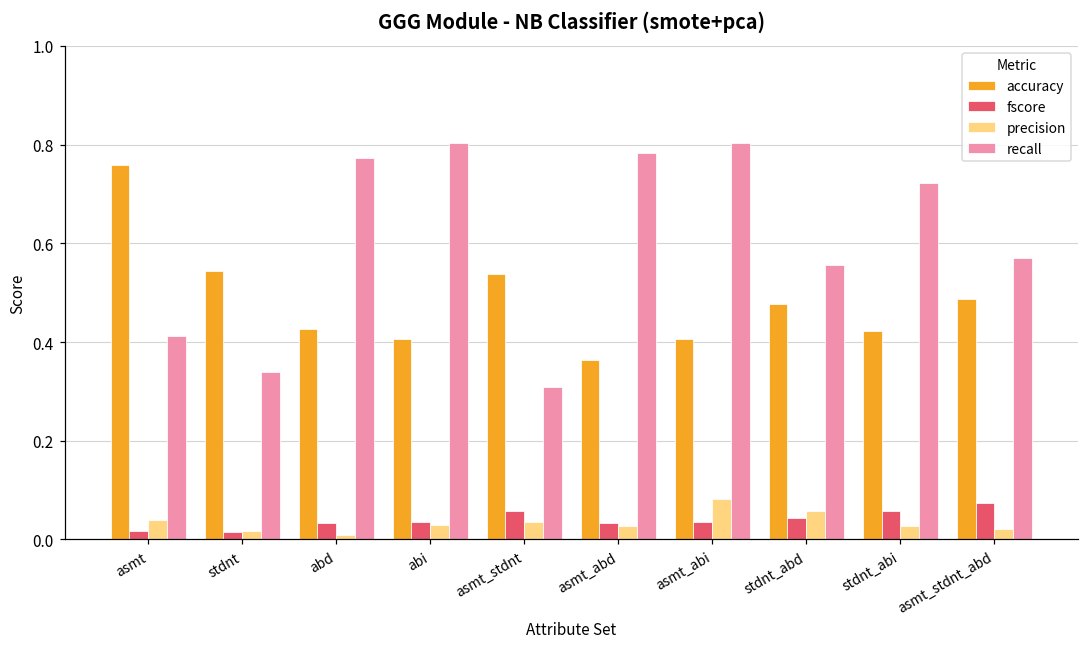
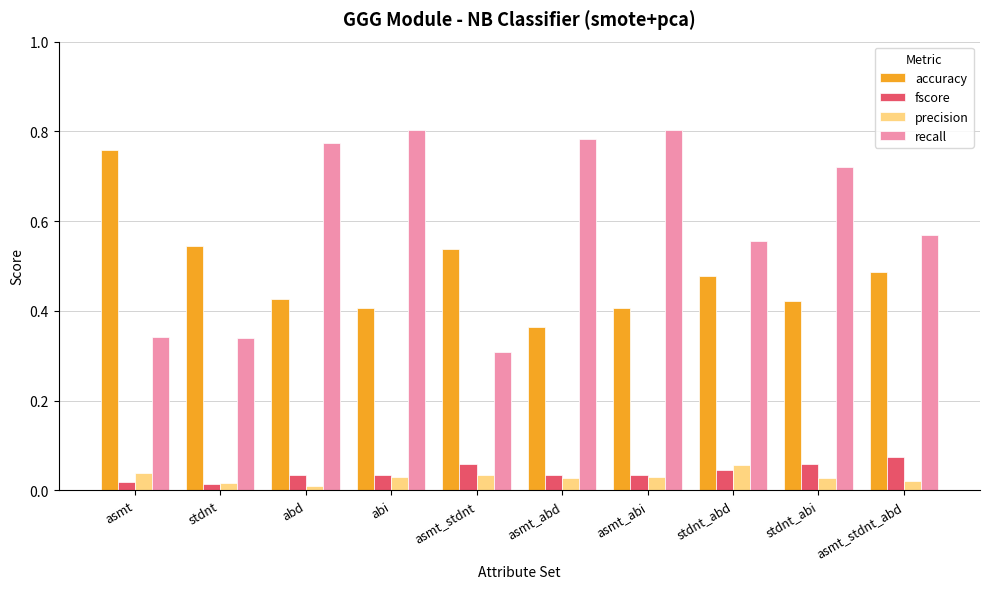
  {
    "accuracy": {
      "asmt": 0.76,
      "stdnt": 0.54,
      "abd": 0.43,
      "abi": 0.41,
      "asmt_stdnt": 0.54,
      "asmt_abd": 0.36,
      "asmt_abi": 0.41,
      "stdnt_abd": 0.48,
      "stdnt_abi": 0.42,
      "asmt_stdnt_abd": 0.49
    },
    "fscore": {
      "asmt": 0.02,
      "stdnt": 0.02,
      "abd": 0.03,
      "abi": 0.04,
      "asmt_stdnt": 0.06,
      "asmt_abd": 0.03,
      "asmt_abi": 0.04,
      "stdnt_abd": 0.04,
      "stdnt_abi": 0.06,
      "asmt_stdnt_abd": 0.07
    },
    "precision": {
      "asmt": 0.04,
      "stdnt": 0.02,
      "abd": 0.01,
      "abi": 0.03,
      "asmt_stdnt": 0.04,
      "asmt_abd": 0.03,
-     "asmt_abi": 0.08,
+     "asmt_abi": 0.03,
      "stdnt_abd": 0.06,
      "stdnt_abi": 0.03,
      "asmt_stdnt_abd": 0.02
    },
    "recall": {
-     "asmt": 0.41,
+     "asmt": 0.34,
      "stdnt": 0.34,
      "abd": 0.77,
      "abi": 0.80,
      "asmt_stdnt": 0.31,
      "asmt_abd": 0.78,
      "asmt_abi": 0.80,
      "stdnt_abd": 0.56,
      "stdnt_abi": 0.72,
      "asmt_stdnt_abd": 0.57
    }
  }
